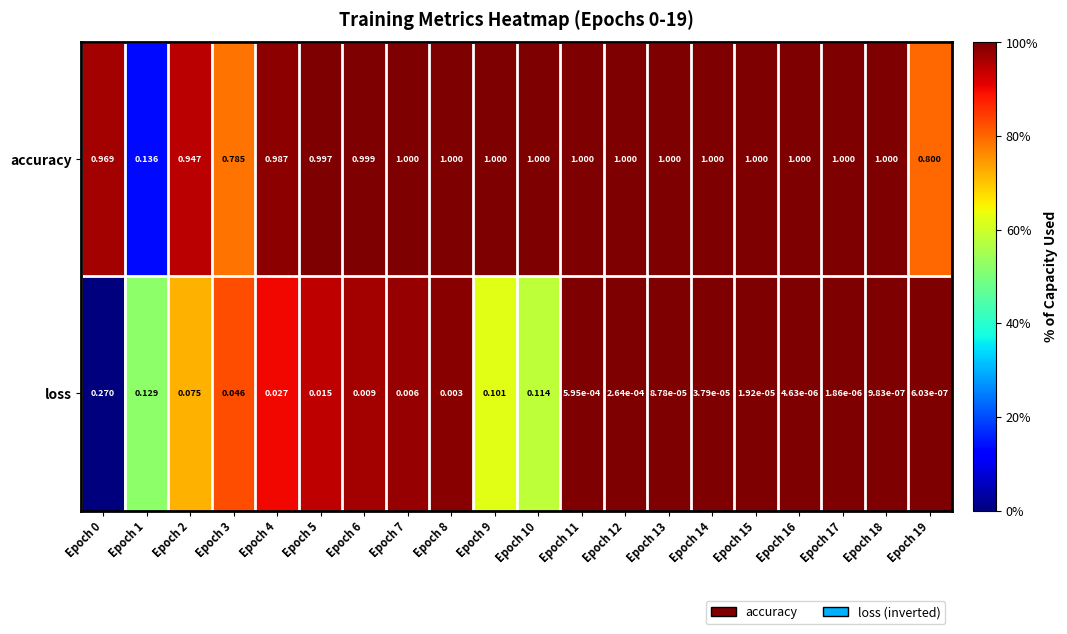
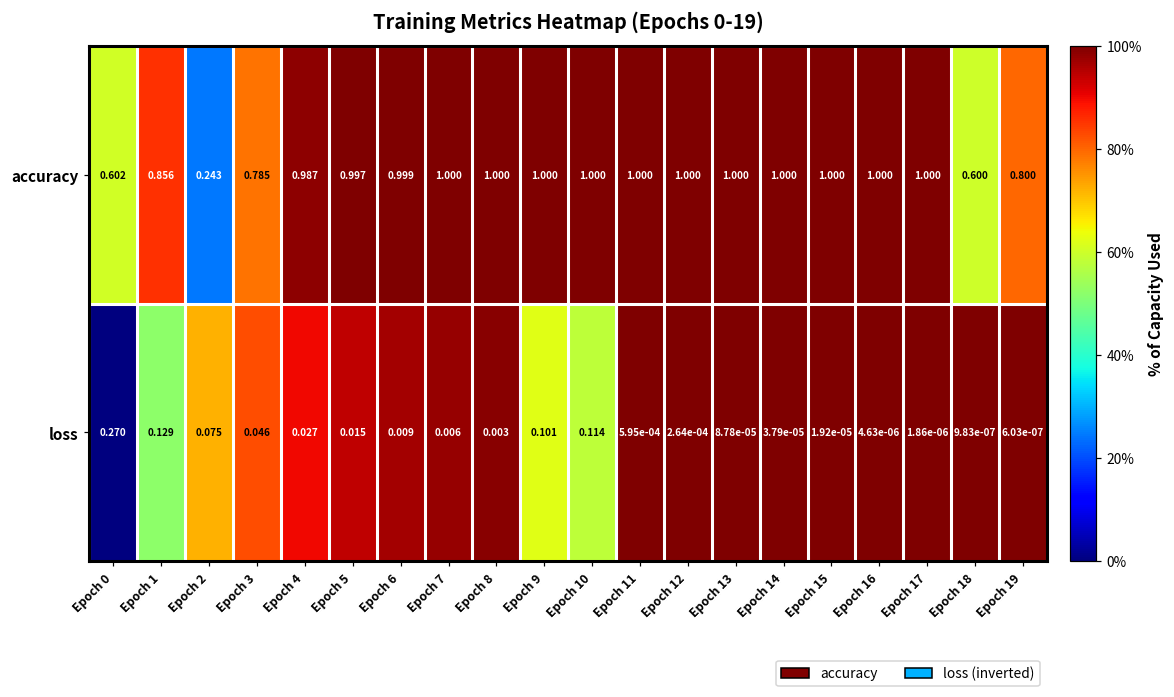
  {
    "accuracy": {
-     "Epoch 0": "0.969",
-     "Epoch 1": "0.136",
-     "Epoch 2": "0.947",
+     "Epoch 0": "0.602",
+     "Epoch 1": "0.856",
+     "Epoch 2": "0.243",
      "Epoch 3": "0.785",
      "Epoch 4": "0.987",
      "Epoch 5": "0.997",
      "Epoch 6": "0.999",
      "Epoch 7": "1.000",
      "Epoch 8": "1.000",
      "Epoch 9": "1.000",
      "Epoch 10": "1.000",
      "Epoch 11": "1.000",
      "Epoch 12": "1.000",
      "Epoch 13": "1.000",
      "Epoch 14": "1.000",
      "Epoch 15": "1.000",
      "Epoch 16": "1.000",
      "Epoch 17": "1.000",
-     "Epoch 18": "1.000",
+     "Epoch 18": "0.600",
      "Epoch 19": "0.800"
    },
    "loss": {
      "Epoch 0": "0.270",
      "Epoch 1": "0.129",
      "Epoch 2": "0.075",
      "Epoch 3": "0.046",
      "Epoch 4": "0.027",
      "Epoch 5": "0.015",
      "Epoch 6": "0.009",
      "Epoch 7": "0.006",
      "Epoch 8": "0.003",
      "Epoch 9": "0.101",
      "Epoch 10": "0.114",
      "Epoch 11": "5.95e-04",
      "Epoch 12": "2.64e-04",
      "Epoch 13": "8.78e-05",
      "Epoch 14": "3.79e-05",
      "Epoch 15": "1.92e-05",
      "Epoch 16": "4.63e-06",
      "Epoch 17": "1.86e-06",
      "Epoch 18": "9.83e-07",
      "Epoch 19": "6.03e-07"
    }
  }
